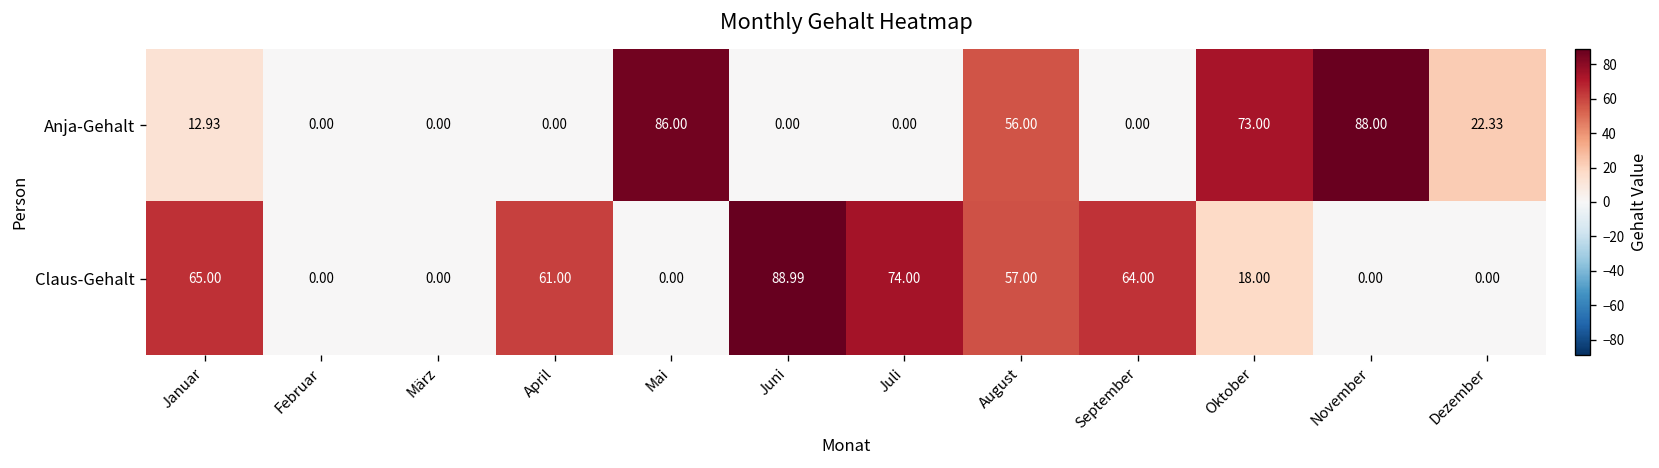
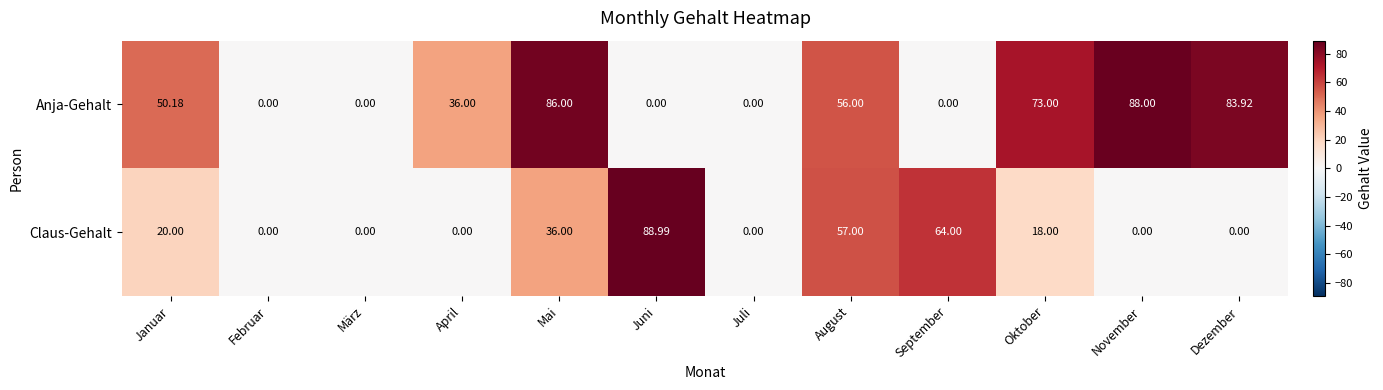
  {
    "Anja-Gehalt": {
-     "Januar": 12.93,
+     "Januar": 50.18,
      "Februar": 0.00,
      "März": 0.00,
-     "April": 0.00,
+     "April": 36.00,
      "Mai": 86.00,
      "Juni": 0.00,
      "Juli": 0.00,
      "August": 56.00,
      "September": 0.00,
      "Oktober": 73.00,
      "November": 88.00,
-     "Dezember": 22.33
+     "Dezember": 83.92
    },
    "Claus-Gehalt": {
-     "Januar": 65.00,
+     "Januar": 20.00,
      "Februar": 0.00,
      "März": 0.00,
-     "April": 61.00,
-     "Mai": 0.00,
+     "April": 0.00,
+     "Mai": 36.00,
      "Juni": 88.99,
-     "Juli": 74.00,
+     "Juli": 0.00,
      "August": 57.00,
      "September": 64.00,
      "Oktober": 18.00,
      "November": 0.00,
      "Dezember": 0.00
    }
  }
